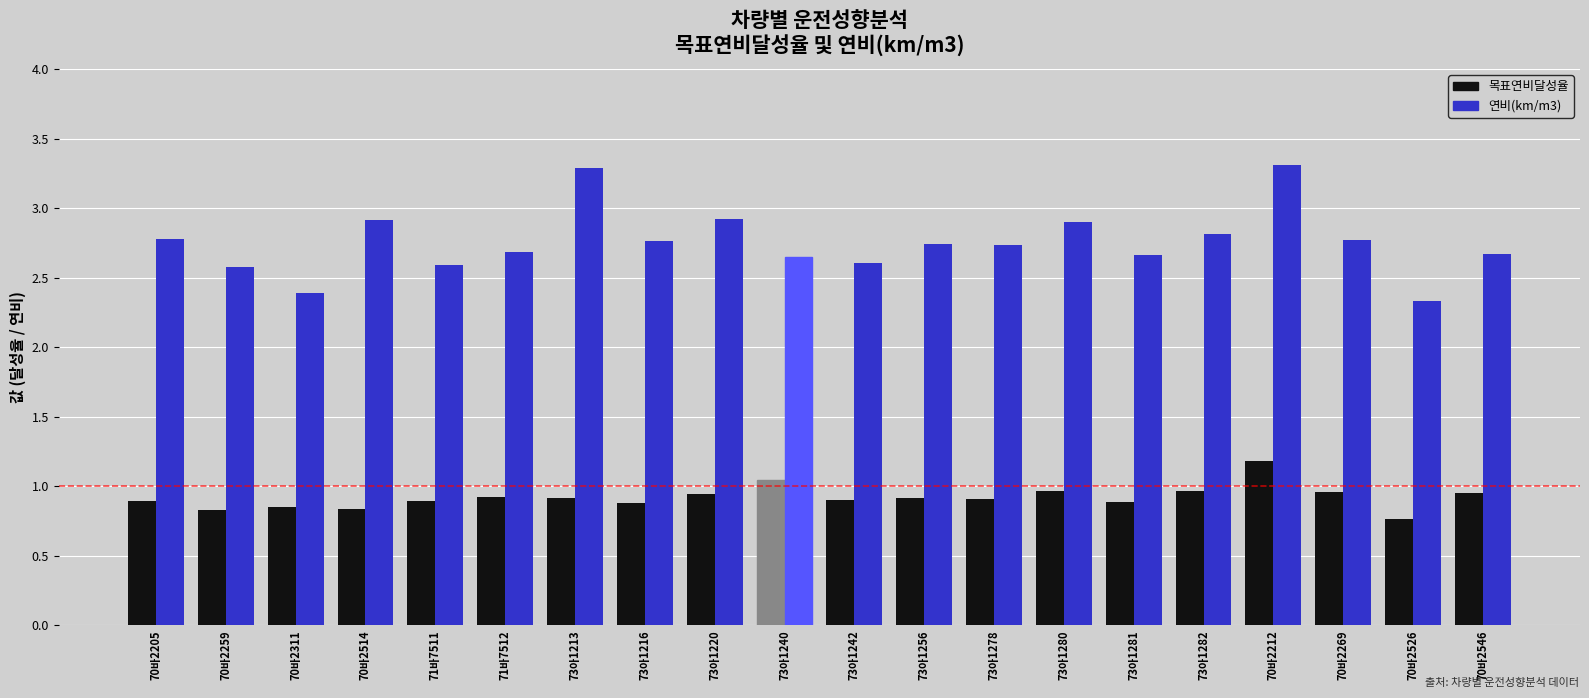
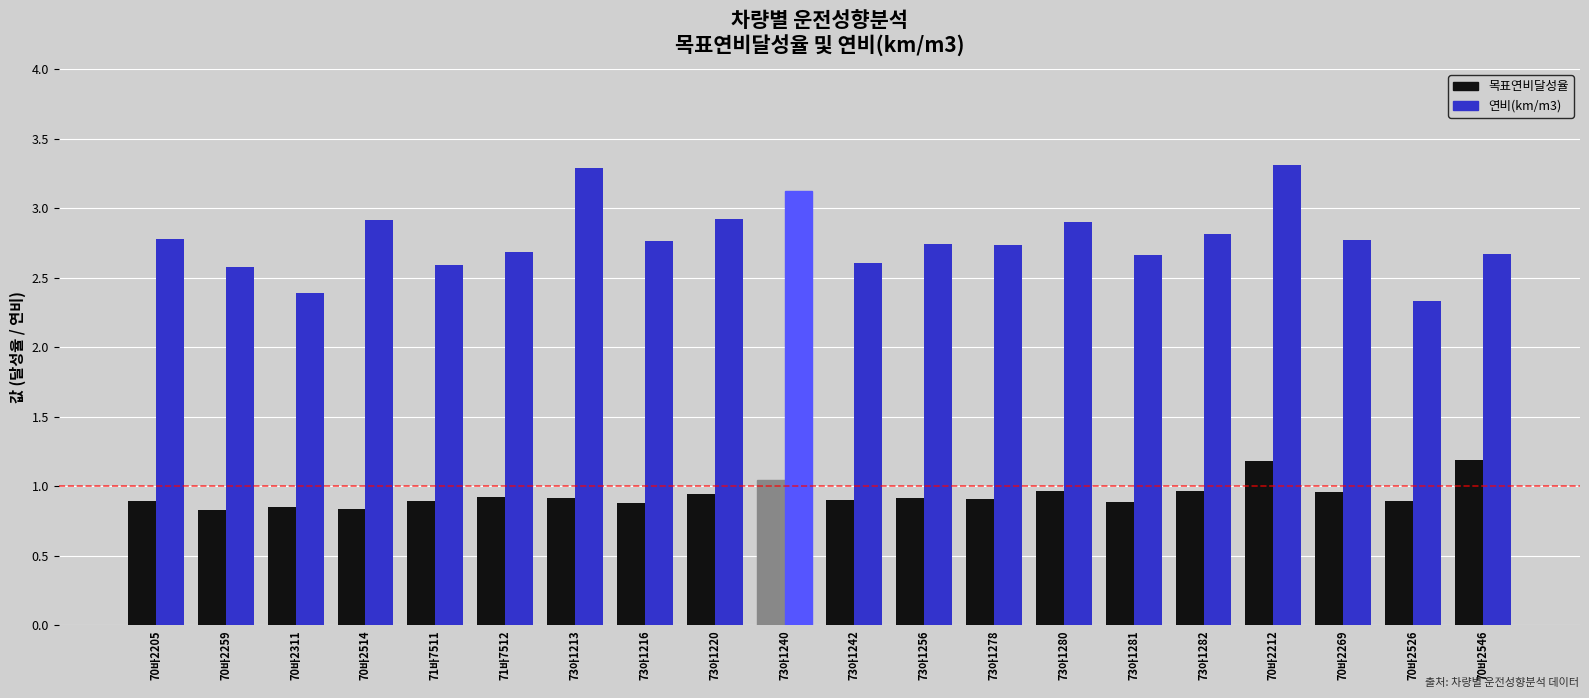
  {
    "목표연비달성율": {
      "70바2205": 0.90,
      "70바2259": 0.83,
      "70바2311": 0.85,
      "70바2514": 0.84,
      "71바7511": 0.89,
      "71바7512": 0.93,
      "73아1213": 0.91,
      "73아1216": 0.88,
      "73아1220": 0.94,
      "73아1240": 1.04,
      "73아1242": 0.90,
      "73아1256": 0.91,
      "73아1278": 0.91,
      "73아1280": 0.97,
      "73아1281": 0.89,
      "73아1282": 0.97,
      "70바2212": 1.18,
      "70바2269": 0.96,
-     "70바2526": 0.76,
-     "70바2546": 0.95
+     "70바2526": 0.90,
+     "70바2546": 1.19
    },
    "연비(km/m3)": {
      "70바2205": 2.78,
      "70바2259": 2.58,
      "70바2311": 2.39,
      "70바2514": 2.91,
      "71바7511": 2.59,
      "71바7512": 2.68,
      "73아1213": 3.29,
      "73아1216": 2.76,
      "73아1220": 2.92,
-     "73아1240": 2.65,
+     "73아1240": 3.13,
      "73아1242": 2.60,
      "73아1256": 2.74,
      "73아1278": 2.73,
      "73아1280": 2.90,
      "73아1281": 2.67,
      "73아1282": 2.81,
      "70바2212": 3.31,
      "70바2269": 2.77,
      "70바2526": 2.33,
      "70바2546": 2.67
    }
  }
